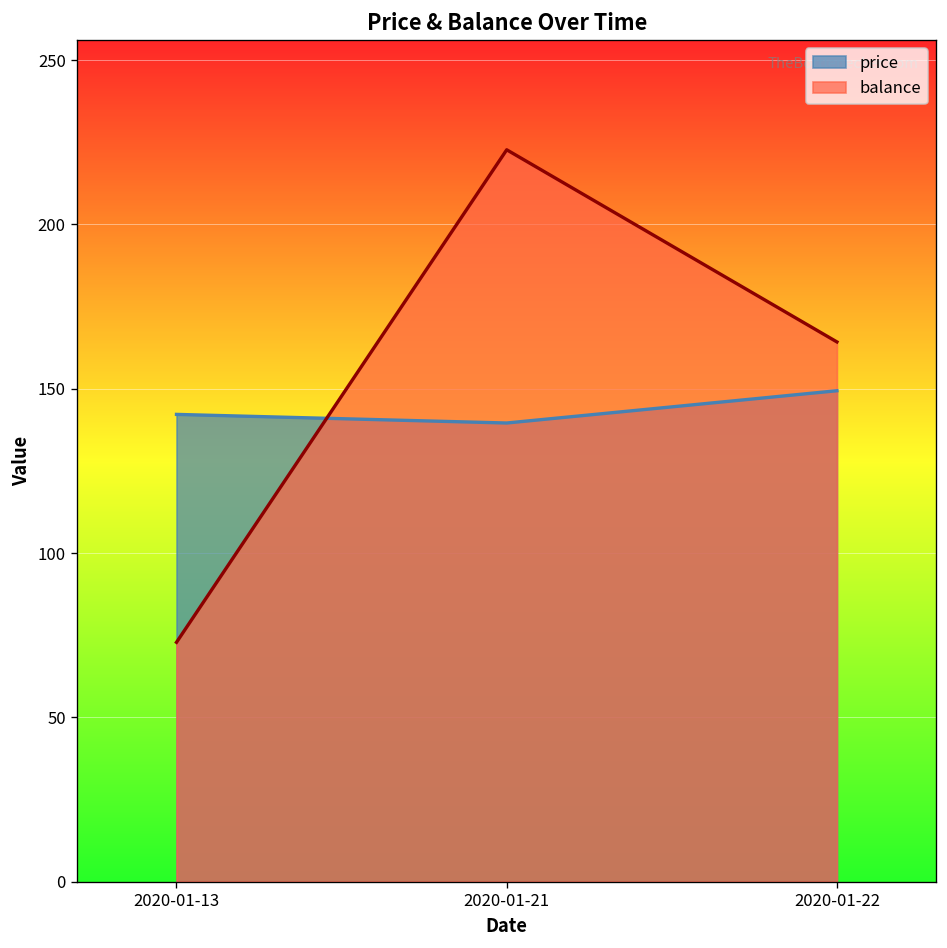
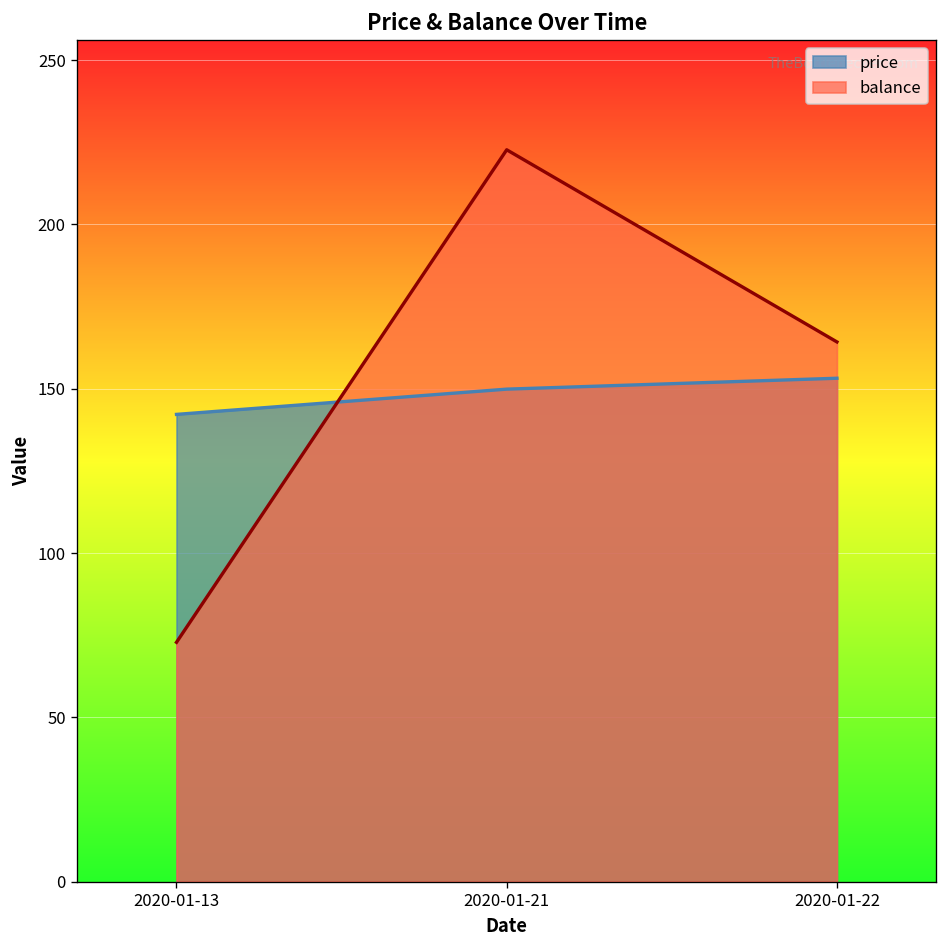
  {
    "price": {
      "2020-01-13": 142,
-     "2020-01-21": 140,
-     "2020-01-22": 149
+     "2020-01-21": 150,
+     "2020-01-22": 153
    },
    "balance": {
      "2020-01-13": 73,
      "2020-01-21": 223,
      "2020-01-22": 164
    }
  }
